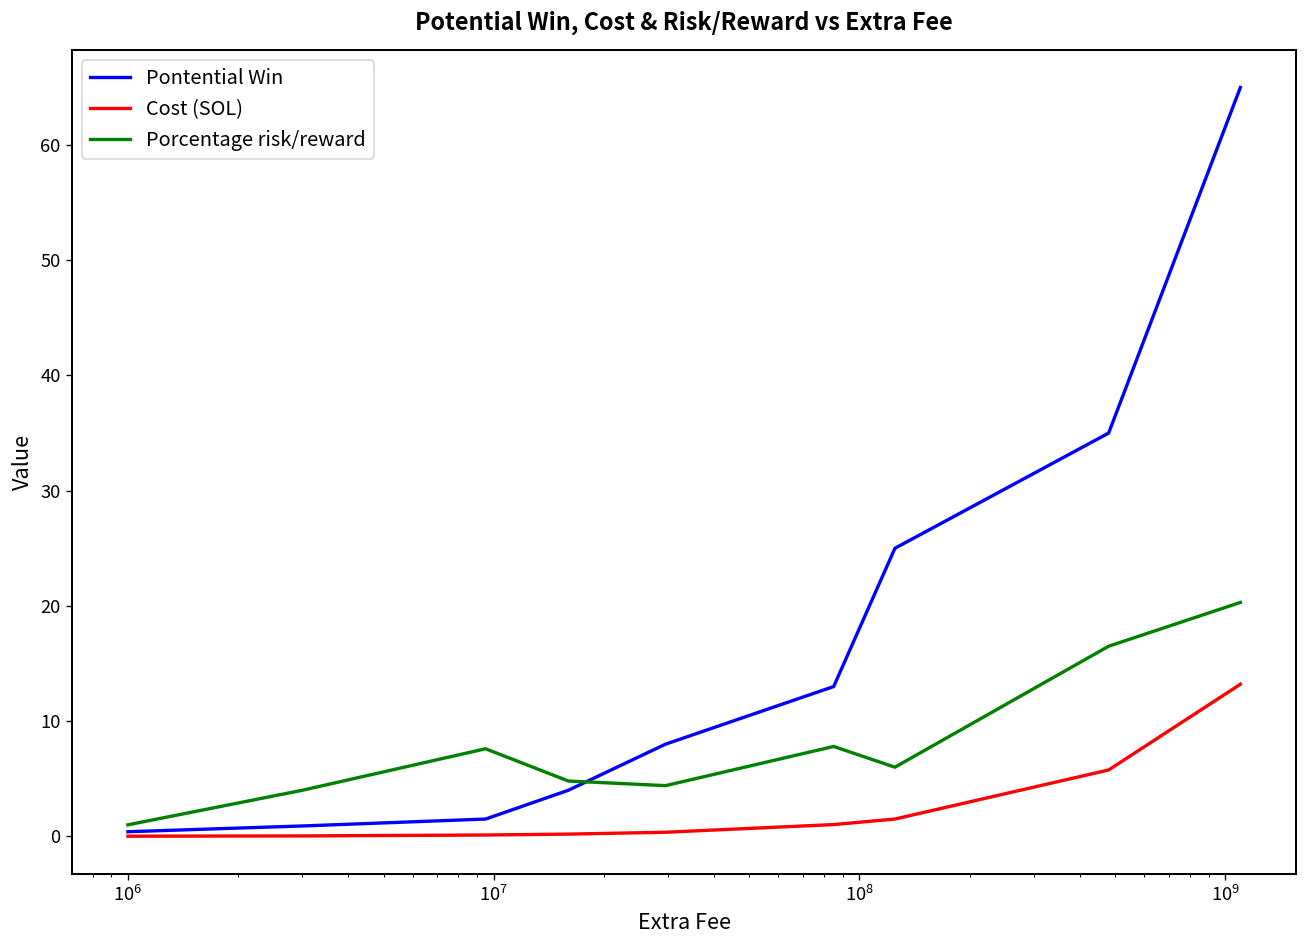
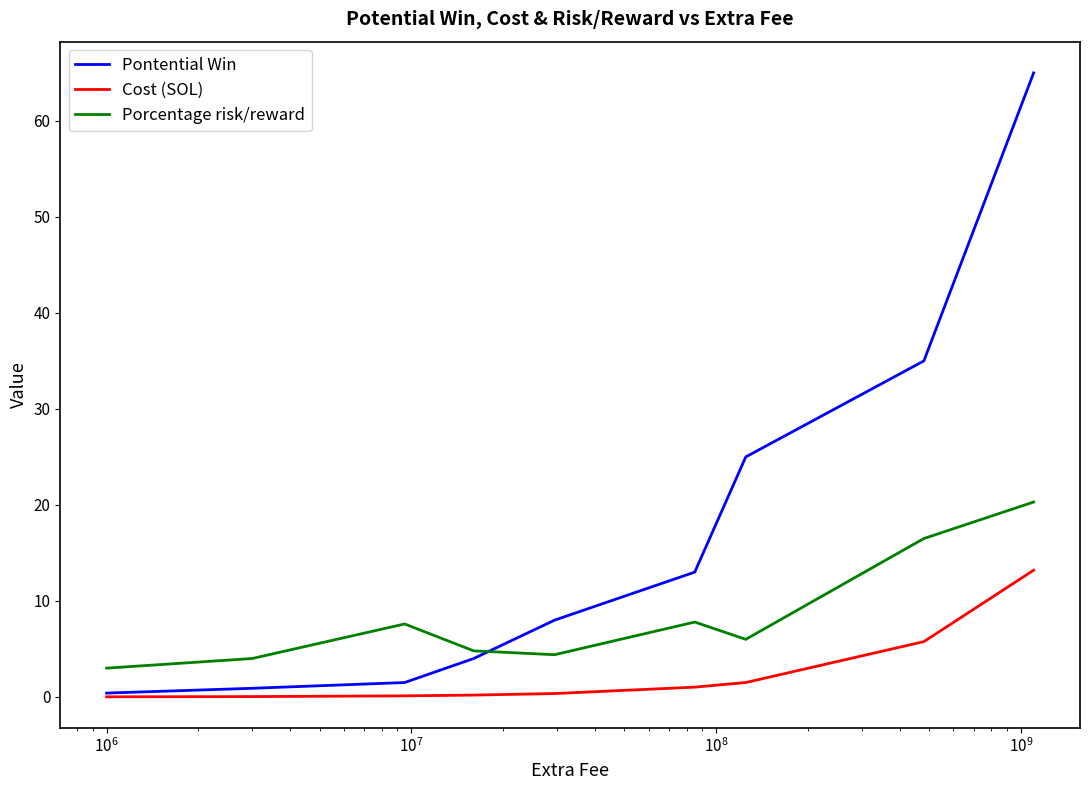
  {
    "Pontential Win": {
      "10^6": 0
    },
    "Cost (SOL)": {
      "10^6": 0
    },
    "Porcentage risk/reward": {
-     "10^6": 1
+     "10^6": 3
    }
  }
